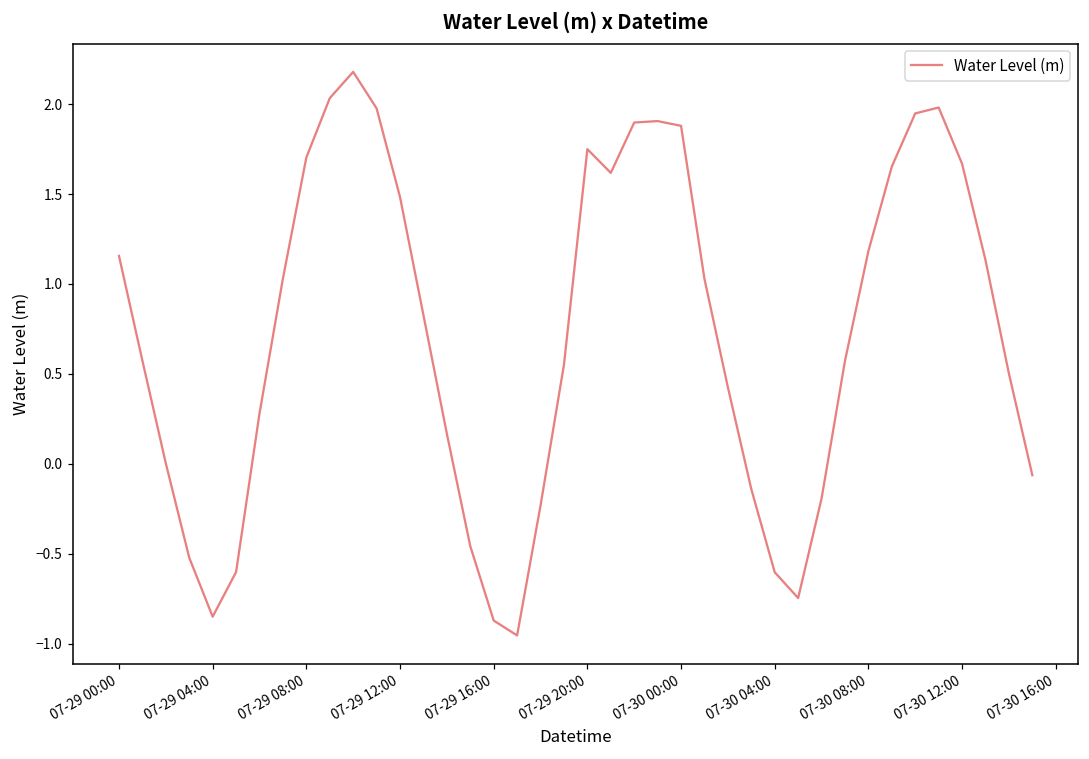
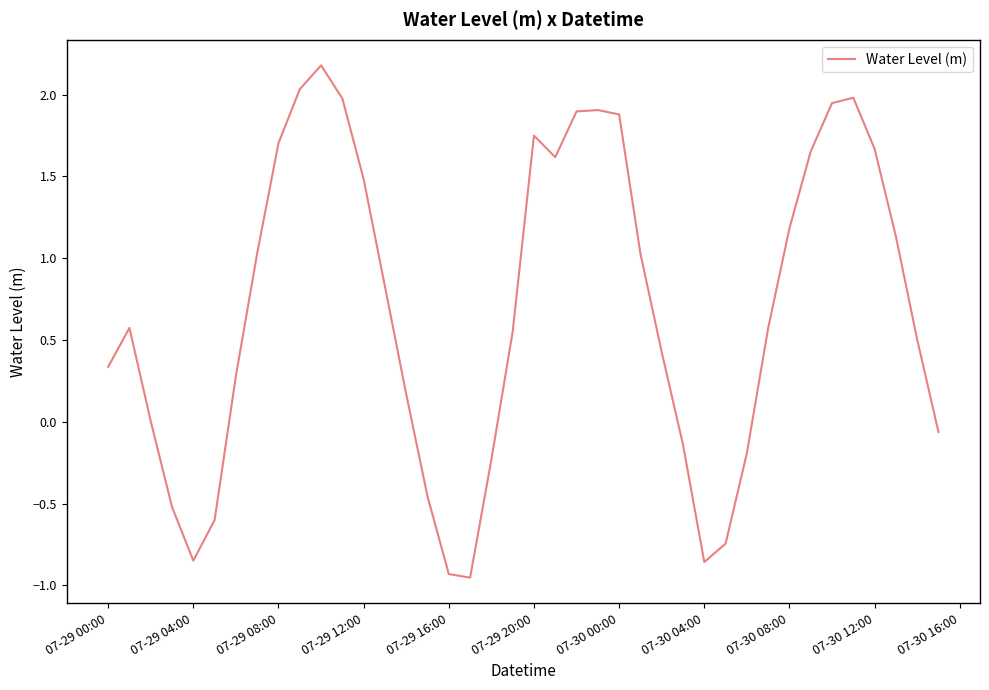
  {
-   "07-29 00:00": 1.16,
+   "07-29 00:00": 0.34,
    "07-29 04:00": -0.85,
    "07-29 08:00": 1.70,
    "07-29 12:00": 1.48,
-   "07-29 16:00": -0.87,
+   "07-29 16:00": -0.93,
    "07-29 20:00": 1.75,
    "07-30 00:00": 1.88,
-   "07-30 04:00": -0.60,
+   "07-30 04:00": -0.86,
    "07-30 08:00": 1.18,
    "07-30 12:00": 1.67
  }
